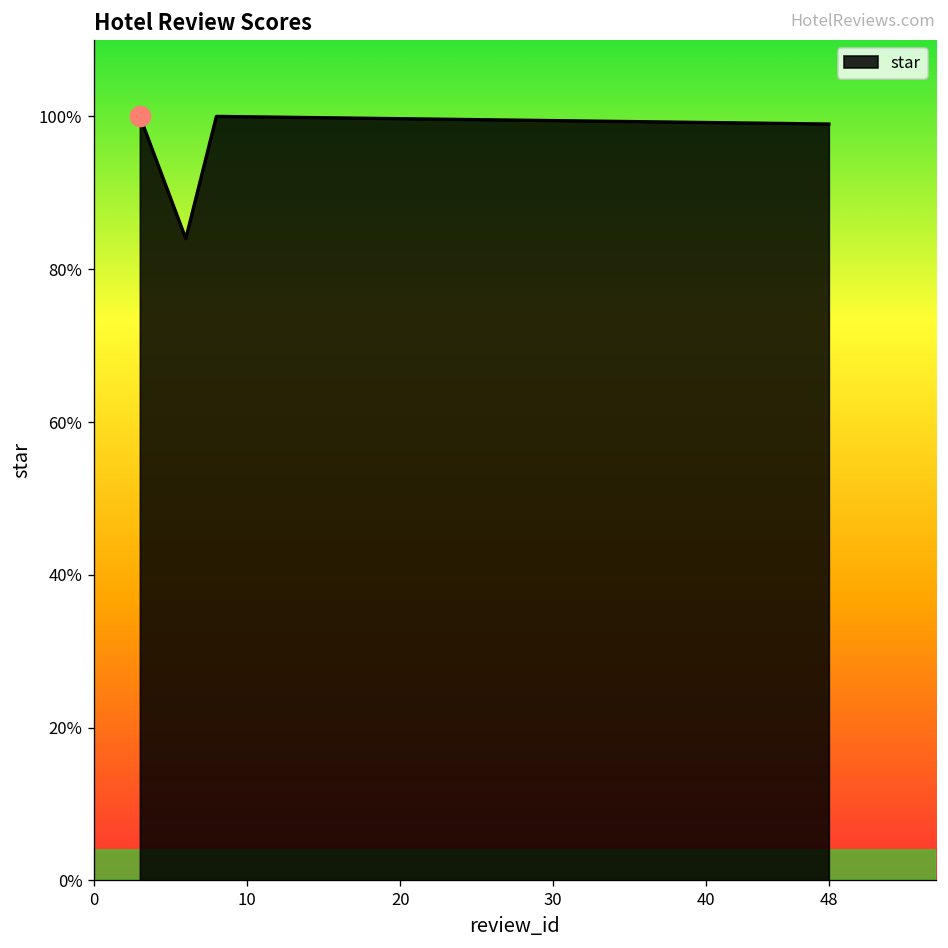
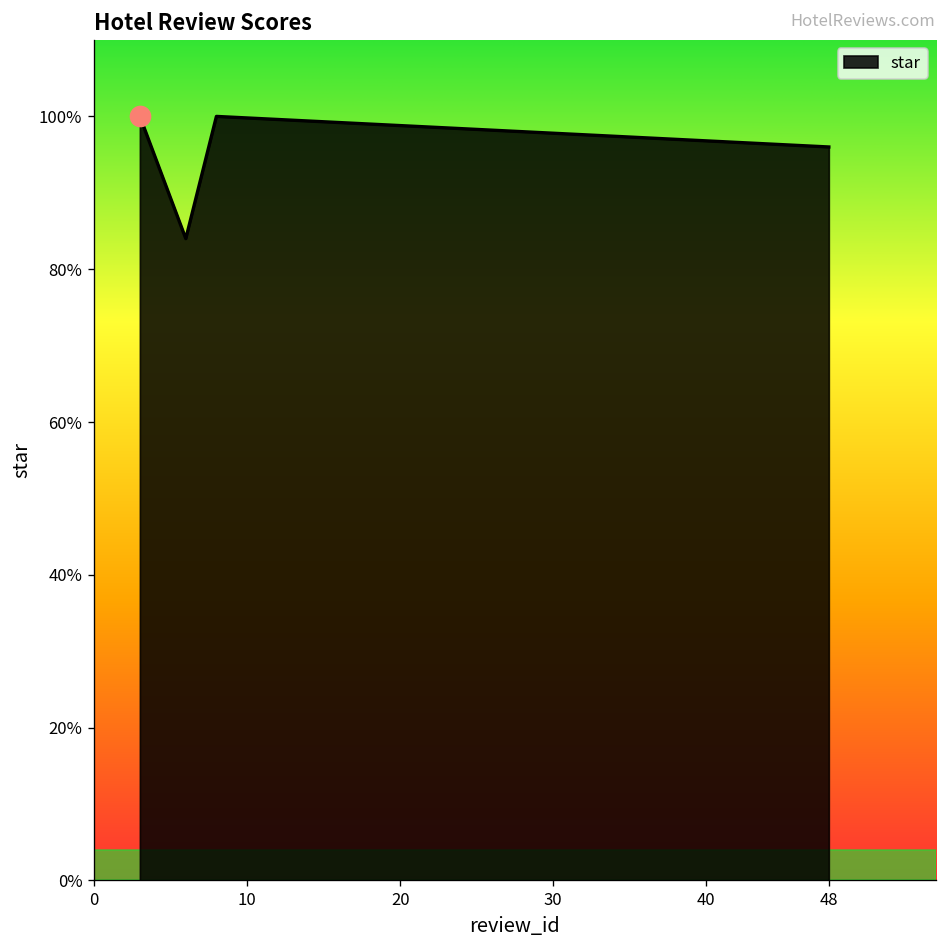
  {
    "star": {
-     "48": "99%"
+     "48": "96%"
    }
  }
